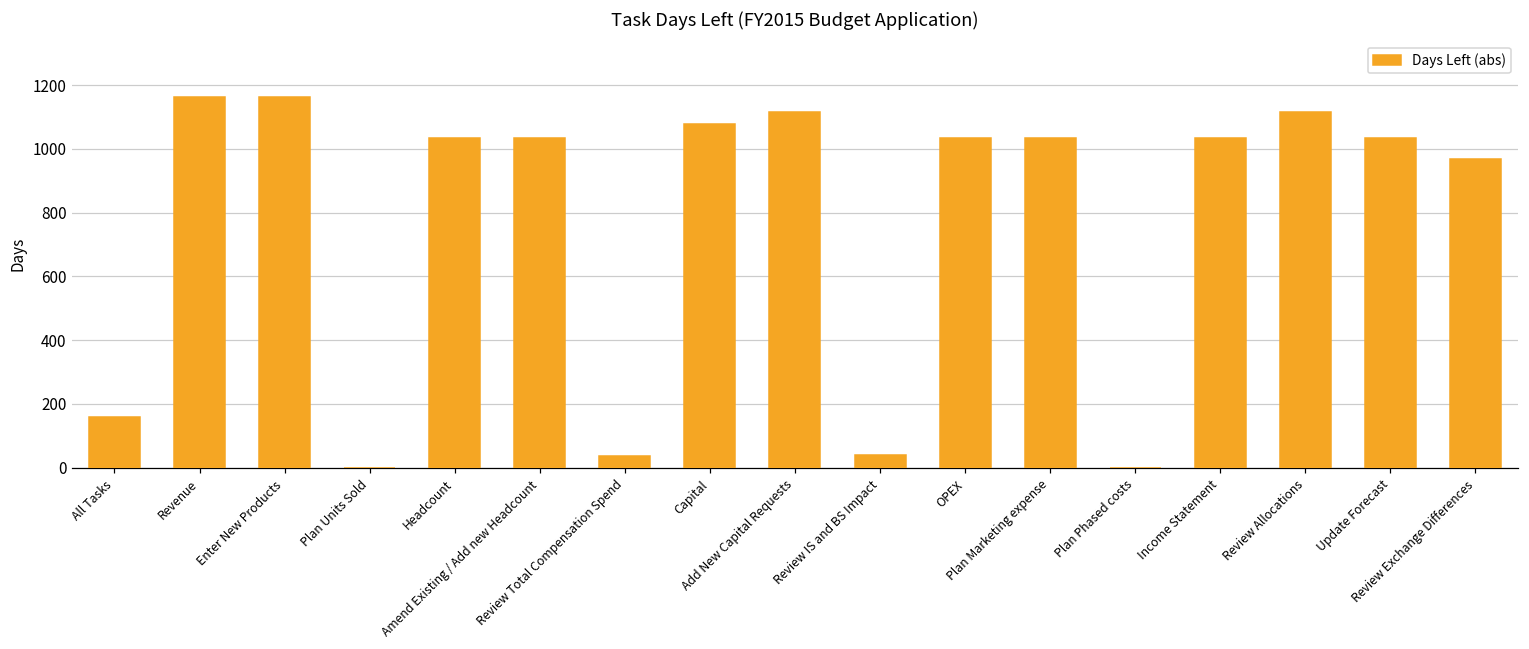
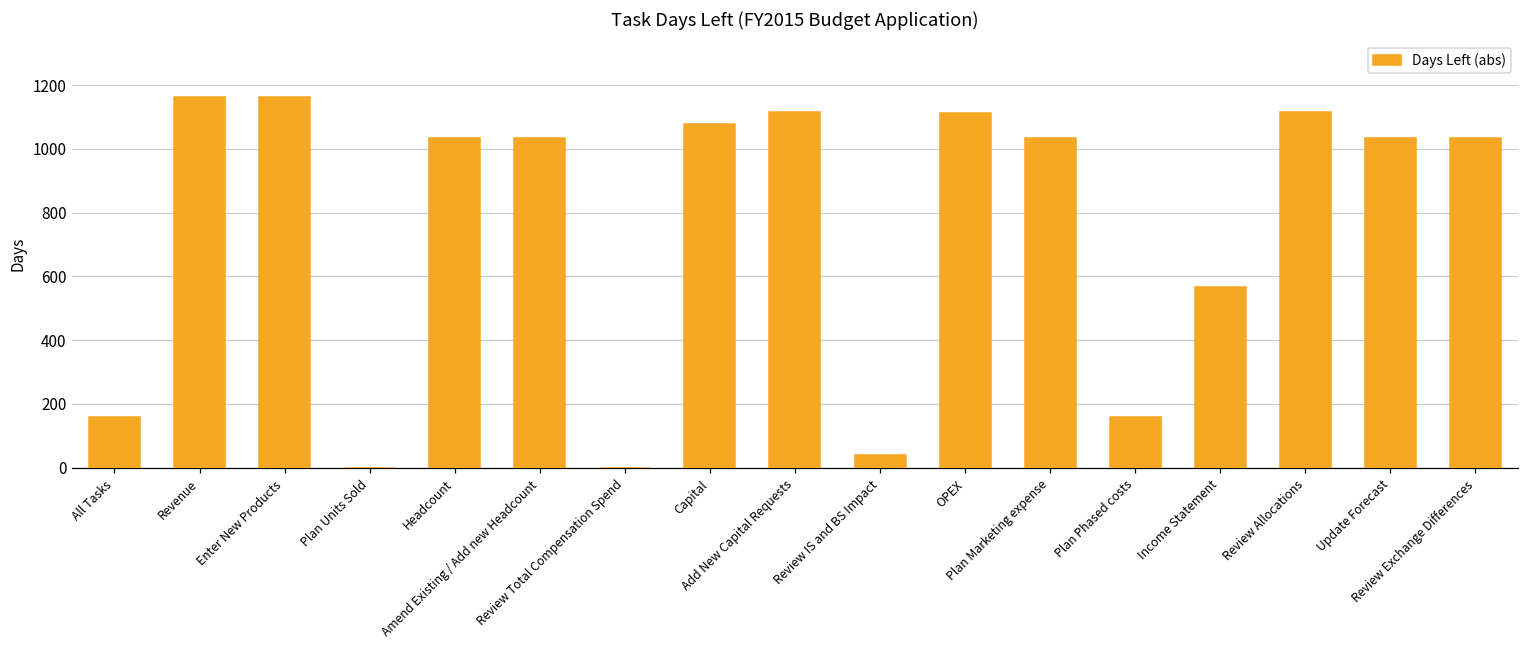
  {
    "All Tasks": 160,
    "Revenue": 1160,
    "Enter New Products": 1160,
    "Plan Units Sold": 0,
    "Headcount": 1040,
    "Amend Existing / Add new Headcount": 1040,
-   "Review Total Compensation Spend": 40,
+   "Review Total Compensation Spend": 0,
    "Capital": 1080,
    "Add New Capital Requests": 1120,
    "Review IS and BS Impact": 40,
-   "OPEX": 1040,
+   "OPEX": 1110,
    "Plan Marketing expense": 1040,
-   "Plan Phased costs": 0,
-   "Income Statement": 1040,
+   "Plan Phased costs": 160,
+   "Income Statement": 570,
    "Review Allocations": 1110,
    "Update Forecast": 1040,
-   "Review Exchange Differences": 970
+   "Review Exchange Differences": 1040
  }
